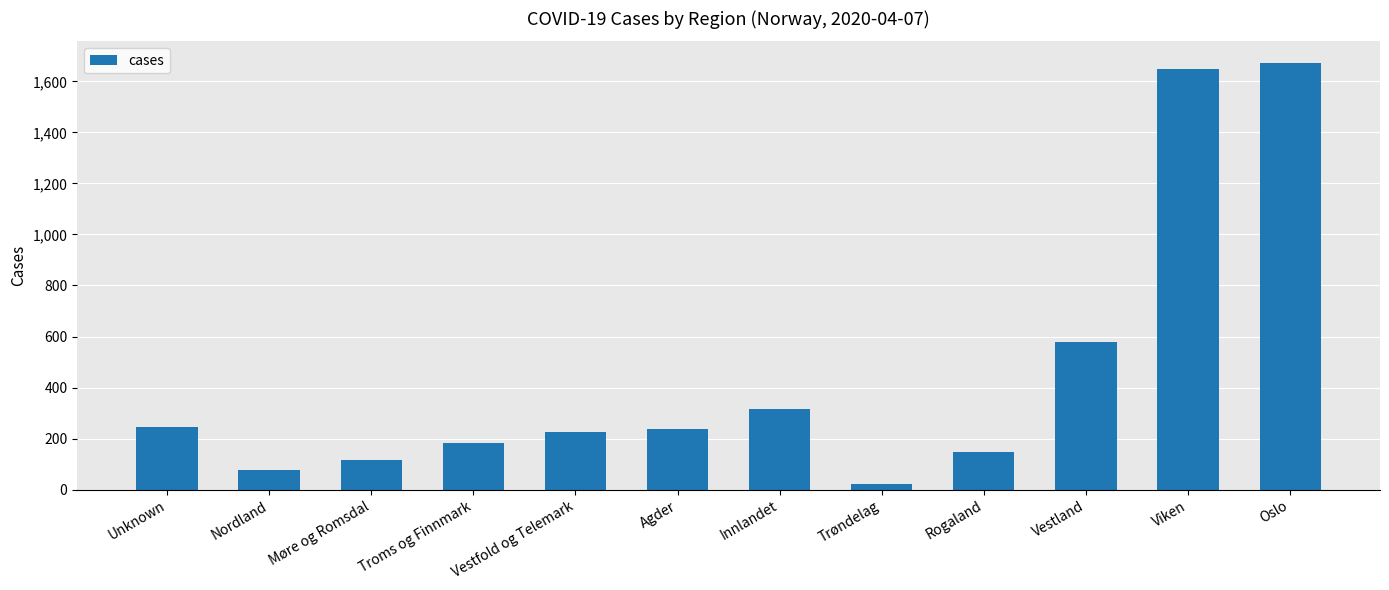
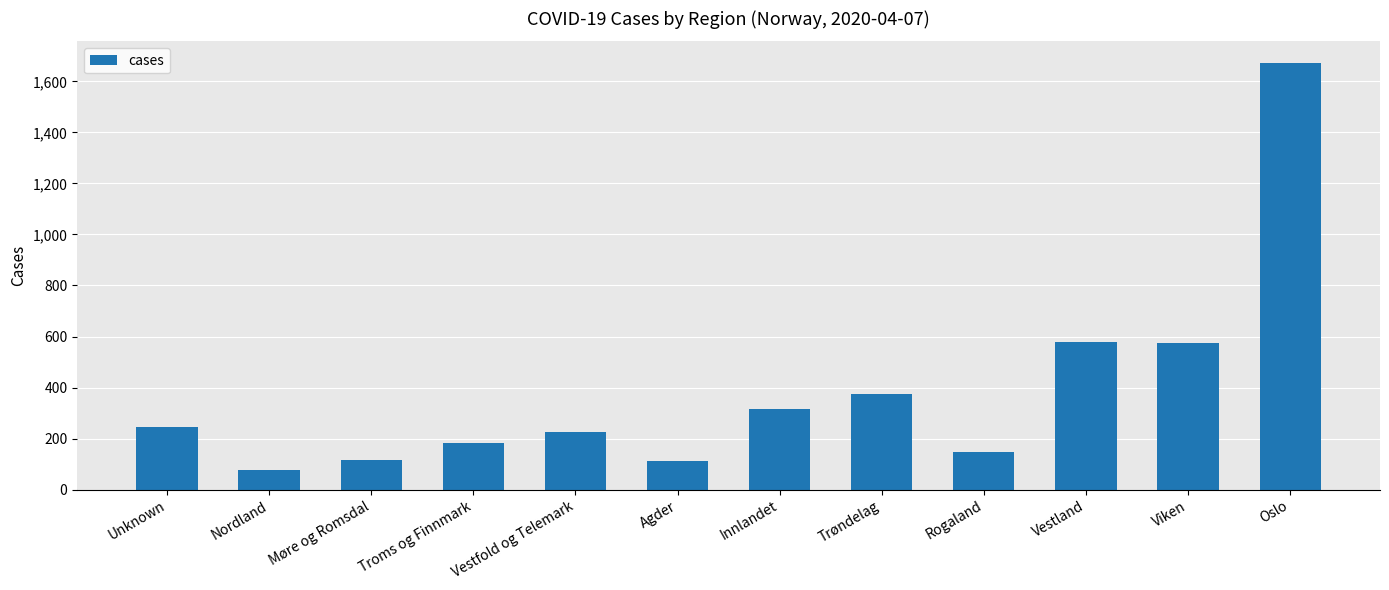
  {
    "Unknown": "240",
    "Nordland": "80",
    "Møre og Romsdal": "120",
    "Troms og Finnmark": "180",
    "Vestfold og Telemark": "230",
-   "Agder": "240",
+   "Agder": "110",
    "Innlandet": "320",
-   "Trøndelag": "20",
+   "Trøndelag": "380",
    "Rogaland": "150",
    "Vestland": "580",
-   "Viken": "1,650",
+   "Viken": "570",
    "Oslo": "1,670"
  }
